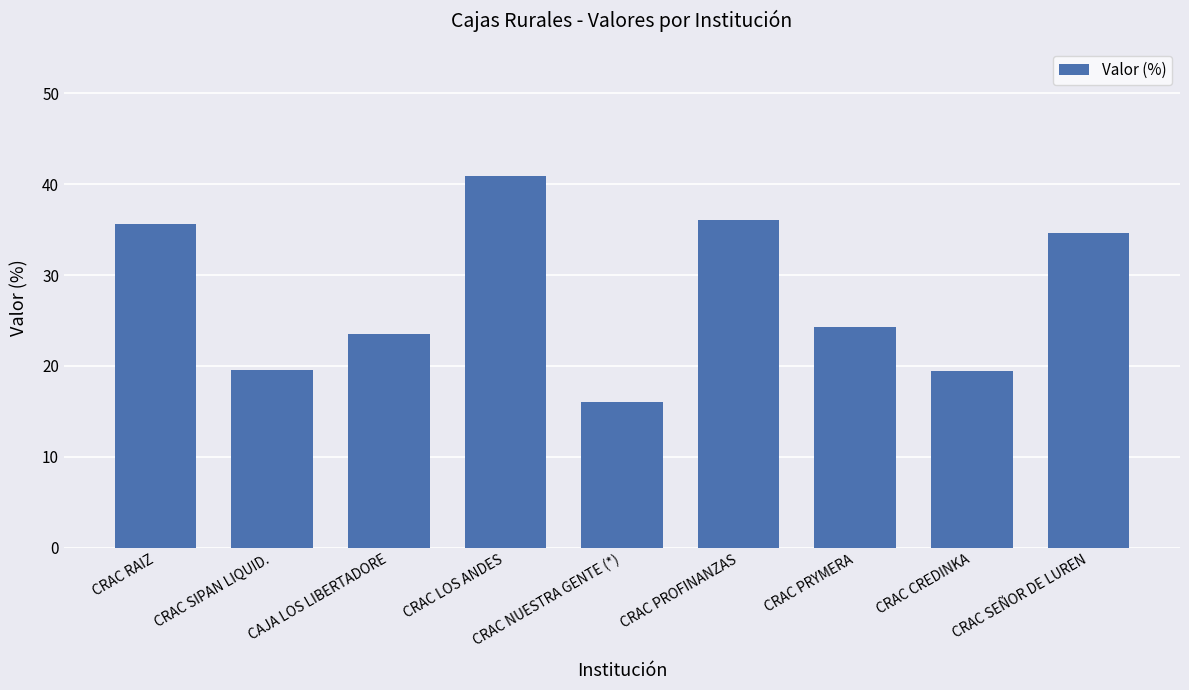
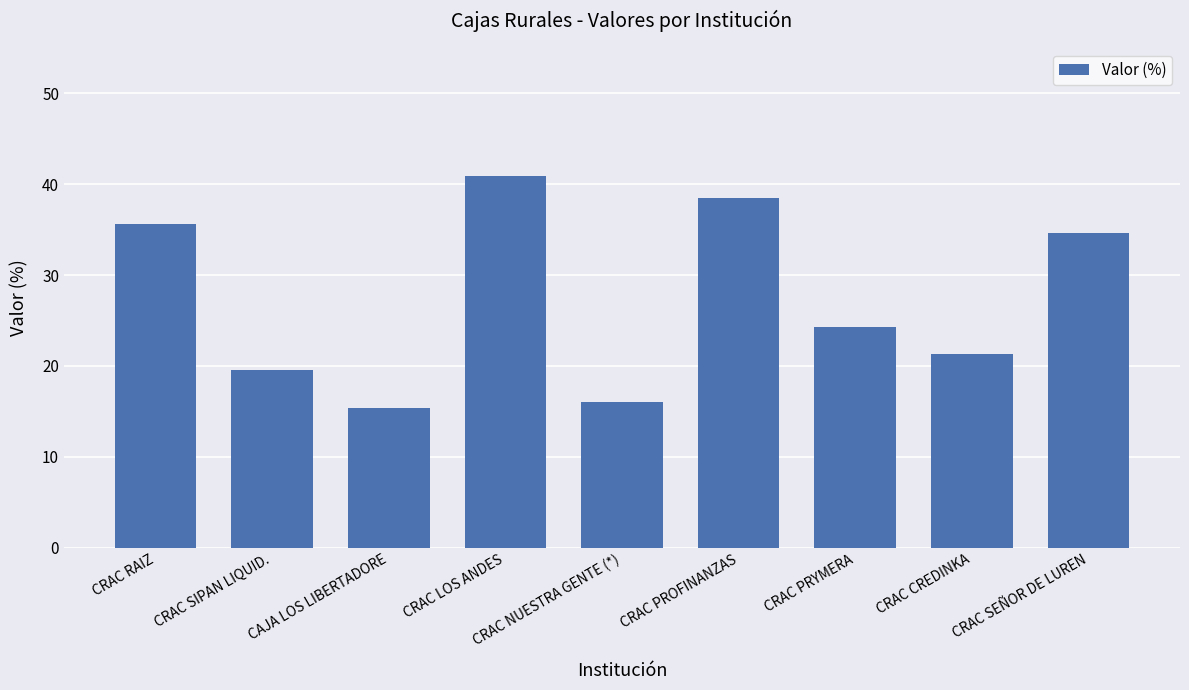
  {
    "CRAC RAIZ": 36,
    "CRAC SIPAN LIQUID.": 20,
-   "CAJA LOS LIBERTADORE": 24,
+   "CAJA LOS LIBERTADORE": 15,
    "CRAC LOS ANDES": 41,
    "CRAC NUESTRA GENTE (*)": 16,
-   "CRAC PROFINANZAS": 36,
+   "CRAC PROFINANZAS": 38,
    "CRAC PRYMERA": 24,
-   "CRAC CREDINKA": 20,
+   "CRAC CREDINKA": 21,
    "CRAC SEÑOR DE LUREN": 35
  }
